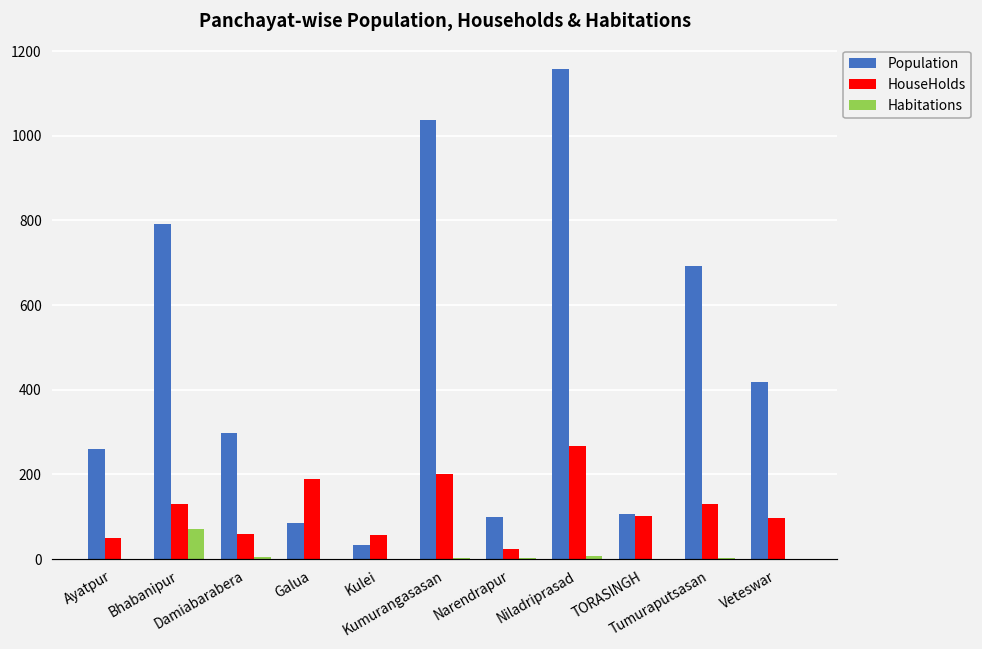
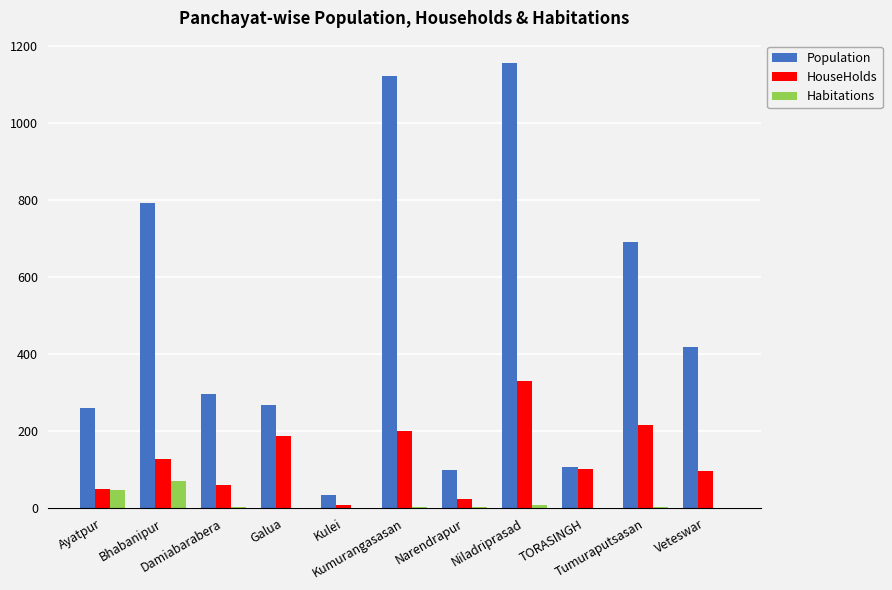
  {
    "Population": {
      "Ayatpur": 260,
      "Bhabanipur": 790,
      "Damiabarabera": 300,
-     "Galua": 90,
+     "Galua": 270,
      "Kulei": 30,
-     "Kumurangasasan": 1040,
+     "Kumurangasasan": 1120,
      "Narendrapur": 100,
      "Niladriprasad": 1160,
      "TORASINGH": 110,
      "Tumuraputsasan": 690,
      "Veteswar": 420
    },
    "HouseHolds": {
      "Ayatpur": 50,
      "Bhabanipur": 130,
      "Damiabarabera": 60,
      "Galua": 190,
-     "Kulei": 60,
+     "Kulei": 10,
      "Kumurangasasan": 200,
      "Narendrapur": 20,
-     "Niladriprasad": 270,
+     "Niladriprasad": 330,
      "TORASINGH": 100,
-     "Tumuraputsasan": 130,
+     "Tumuraputsasan": 220,
      "Veteswar": 100
    },
    "Habitations": {
-     "Ayatpur": 0,
+     "Ayatpur": 50,
      "Bhabanipur": 70,
      "Niladriprasad": 10
    }
  }
